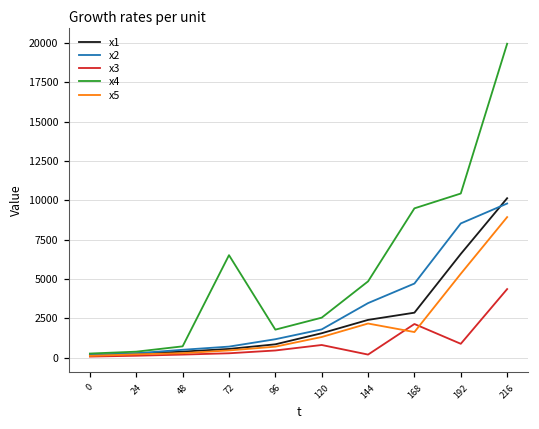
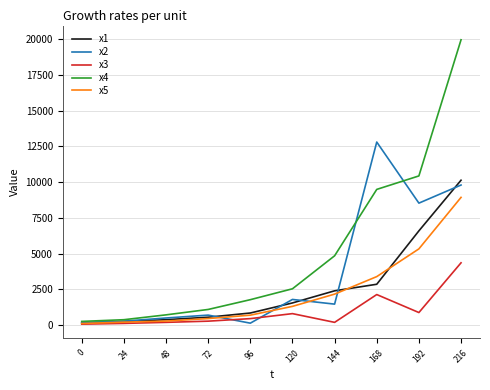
  {
    "x1": {
      "120": 1500,
      "144": 2400,
      "168": 2900,
      "192": 6600,
      "216": 10100
    },
    "x2": {
-     "96": 1200,
+     "96": 100,
      "120": 1800,
-     "144": 3500,
-     "168": 4700,
+     "144": 1500,
+     "168": 12800,
      "192": 8500,
      "216": 9800
    },
    "x3": {
      "72": 300,
      "96": 400,
      "120": 800,
      "144": 200,
      "168": 2100,
      "192": 900,
      "216": 4400
    },
    "x4": {
      "48": 700,
-     "72": 6500,
+     "72": 1100,
      "96": 1800,
      "120": 2500,
      "144": 4800,
      "168": 9500,
      "192": 10400,
      "216": 20000
    },
    "x5": {
      "120": 1300,
      "144": 2200,
-     "168": 1600,
+     "168": 3400,
      "192": 5300,
      "216": 8900
    }
  }
